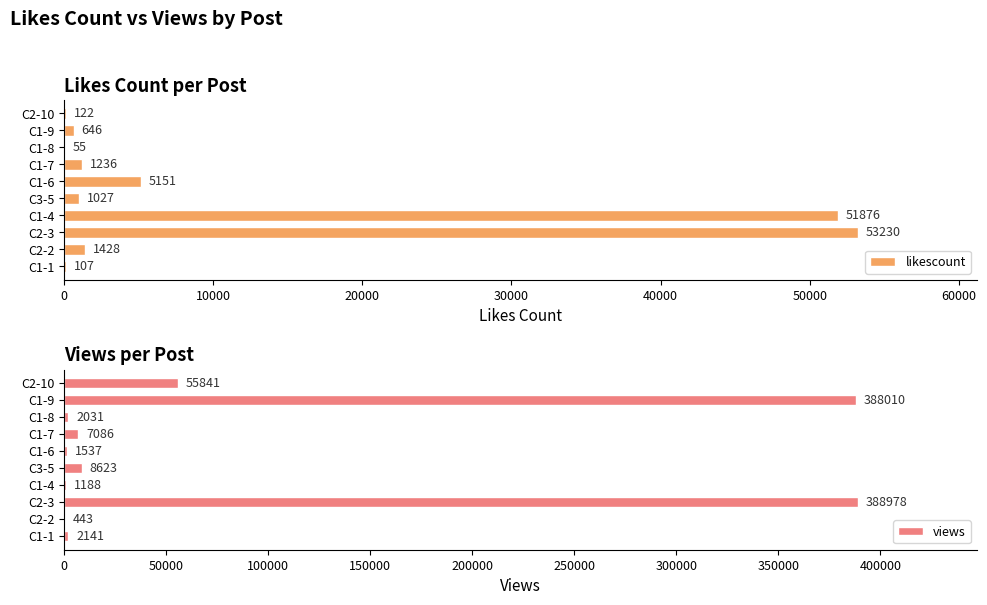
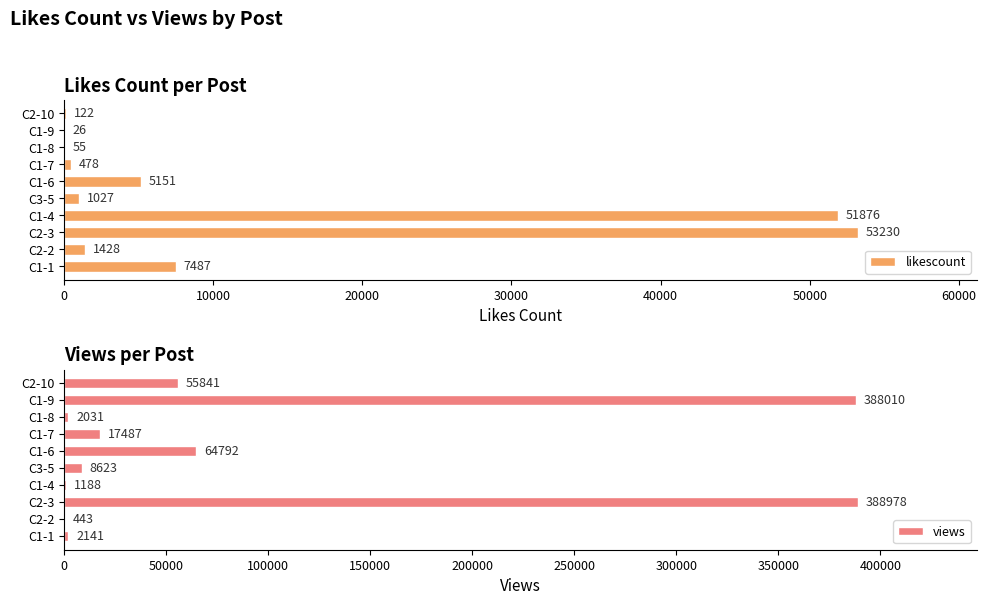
  {
    "Likes Count per Post": {
      "C2-10": 122,
-     "C1-9": 646,
+     "C1-9": 26,
      "C1-8": 55,
-     "C1-7": 1236,
+     "C1-7": 478,
      "C1-6": 5151,
      "C3-5": 1027,
      "C1-4": 51876,
      "C2-3": 53230,
      "C2-2": 1428,
-     "C1-1": 107
+     "C1-1": 7487
    },
    "Views per Post": {
      "C2-10": 55841,
      "C1-9": 388010,
      "C1-8": 2031,
-     "C1-7": 7086,
-     "C1-6": 1537,
+     "C1-7": 17487,
+     "C1-6": 64792,
      "C3-5": 8623,
      "C1-4": 1188,
      "C2-3": 388978,
      "C2-2": 443,
      "C1-1": 2141
    }
  }
